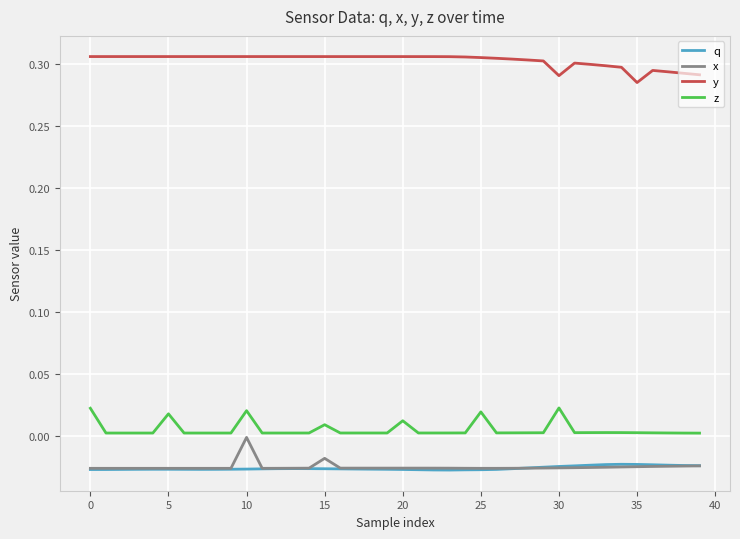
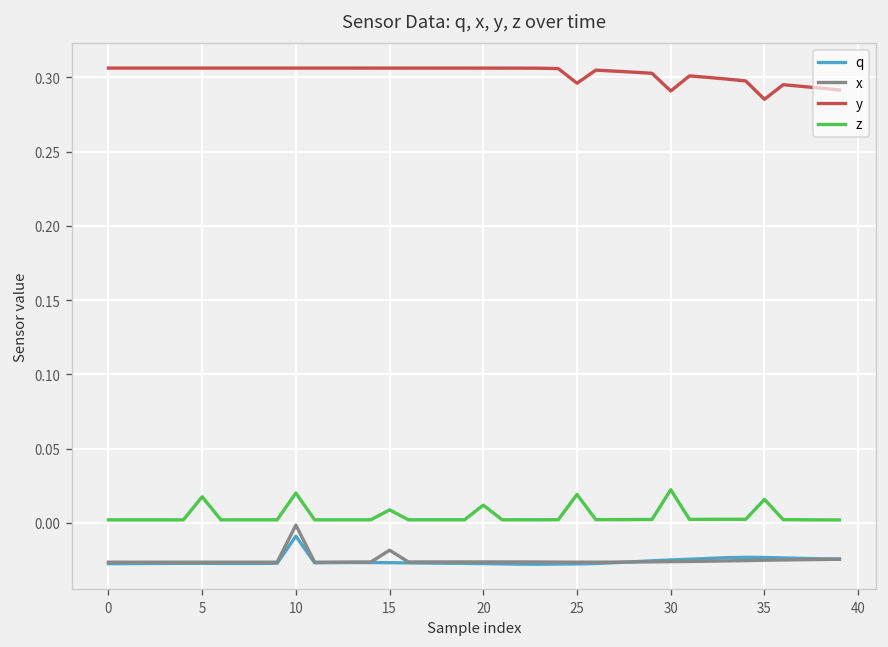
  {
    "q": {
-     "10": -0.027,
+     "10": -0.009,
      "15": -0.027
    },
    "x": {
      "10": -0.002,
      "15": -0.018
    },
    "y": {
      "0": 0.306,
      "5": 0.306,
      "10": 0.306,
      "15": 0.306,
      "20": 0.306,
-     "25": 0.305,
+     "25": 0.296,
      "30": 0.291,
      "35": 0.285
    },
    "z": {
-     "0": 0.022,
+     "0": 0.002,
      "5": 0.018,
      "10": 0.020,
      "15": 0.009,
      "20": 0.012,
      "25": 0.019,
      "30": 0.022,
-     "35": 0.002
+     "35": 0.016
    }
  }
